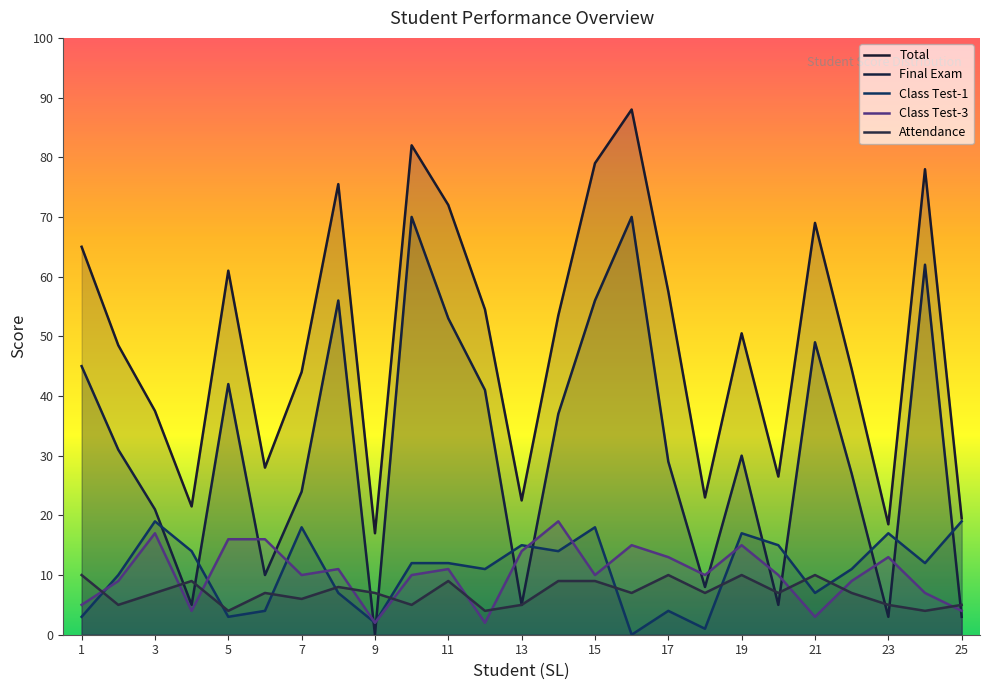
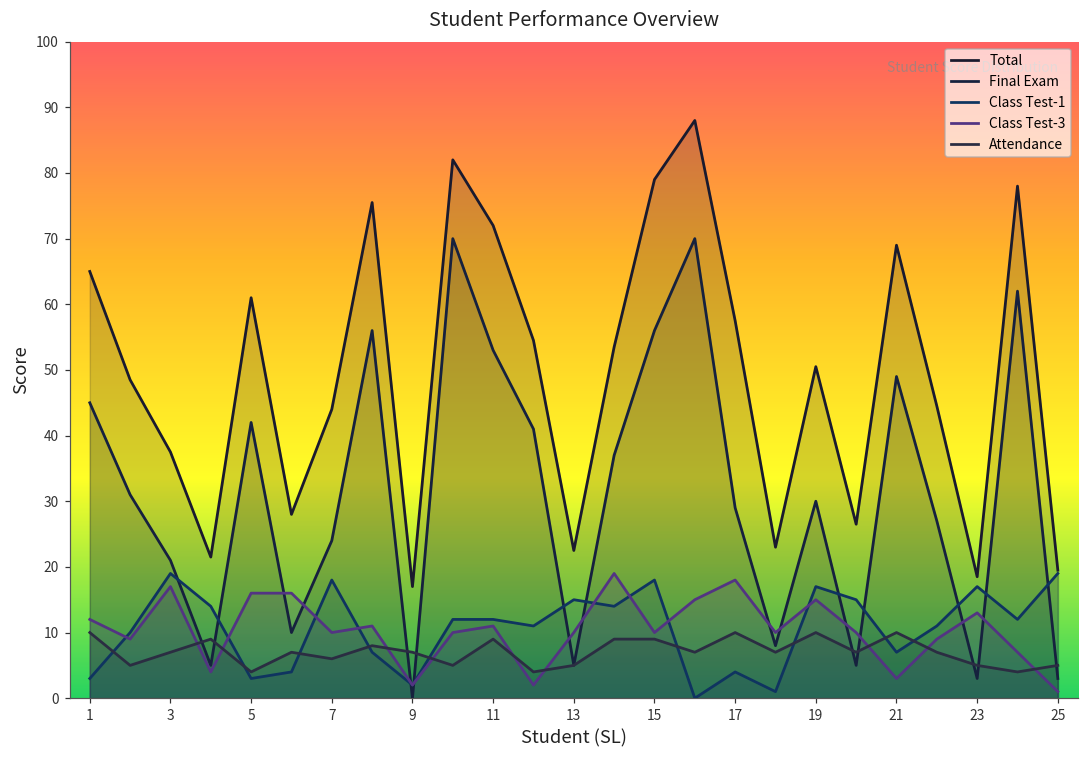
  {
    "Class Test-3": {
-     "1": 5,
+     "1": 12,
      "3": 17,
      "5": 16,
      "7": 10,
      "11": 11,
-     "13": 14,
+     "13": 10,
      "15": 10,
-     "17": 13,
+     "17": 18,
      "19": 15,
      "21": 3,
      "23": 13,
-     "25": 4
+     "25": 1
    }
  }
